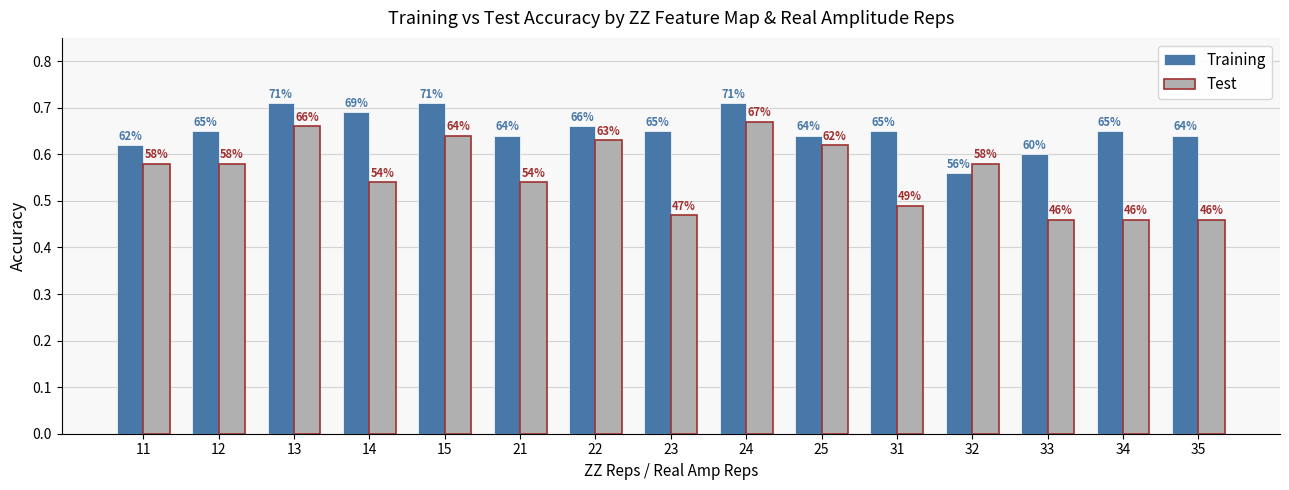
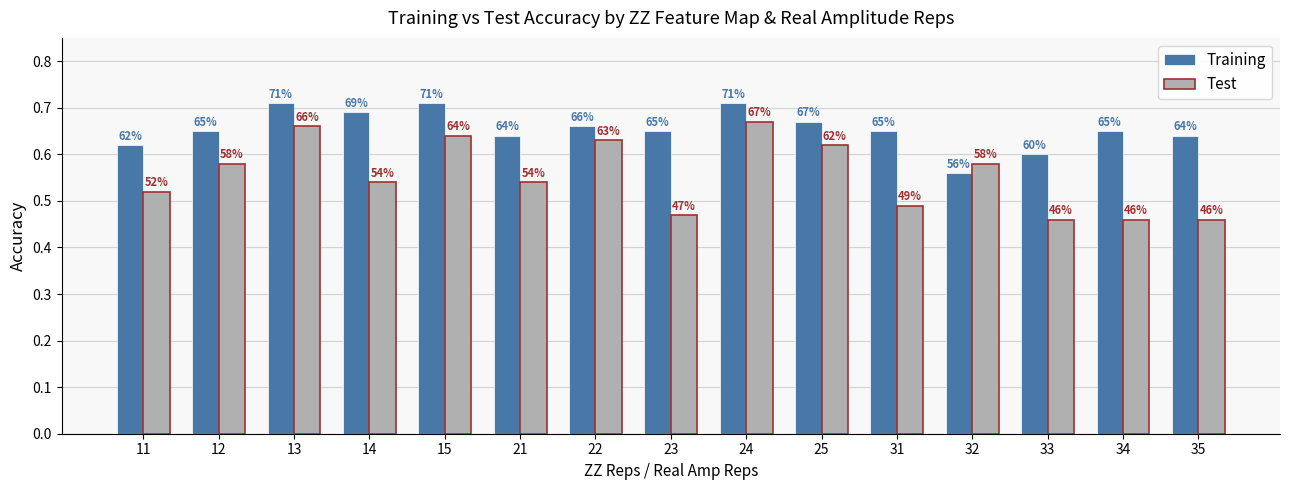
  {
    "Training": {
      "11": "62%",
      "12": "65%",
      "13": "71%",
      "14": "69%",
      "15": "71%",
      "21": "64%",
      "22": "66%",
      "23": "65%",
      "24": "71%",
-     "25": "64%",
+     "25": "67%",
      "31": "65%",
      "32": "56%",
      "33": "60%",
      "34": "65%",
      "35": "64%"
    },
    "Test": {
-     "11": "58%",
+     "11": "52%",
      "12": "58%",
      "13": "66%",
      "14": "54%",
      "15": "64%",
      "21": "54%",
      "22": "63%",
      "23": "47%",
      "24": "67%",
      "25": "62%",
      "31": "49%",
      "32": "58%",
      "33": "46%",
      "34": "46%",
      "35": "46%"
    }
  }
